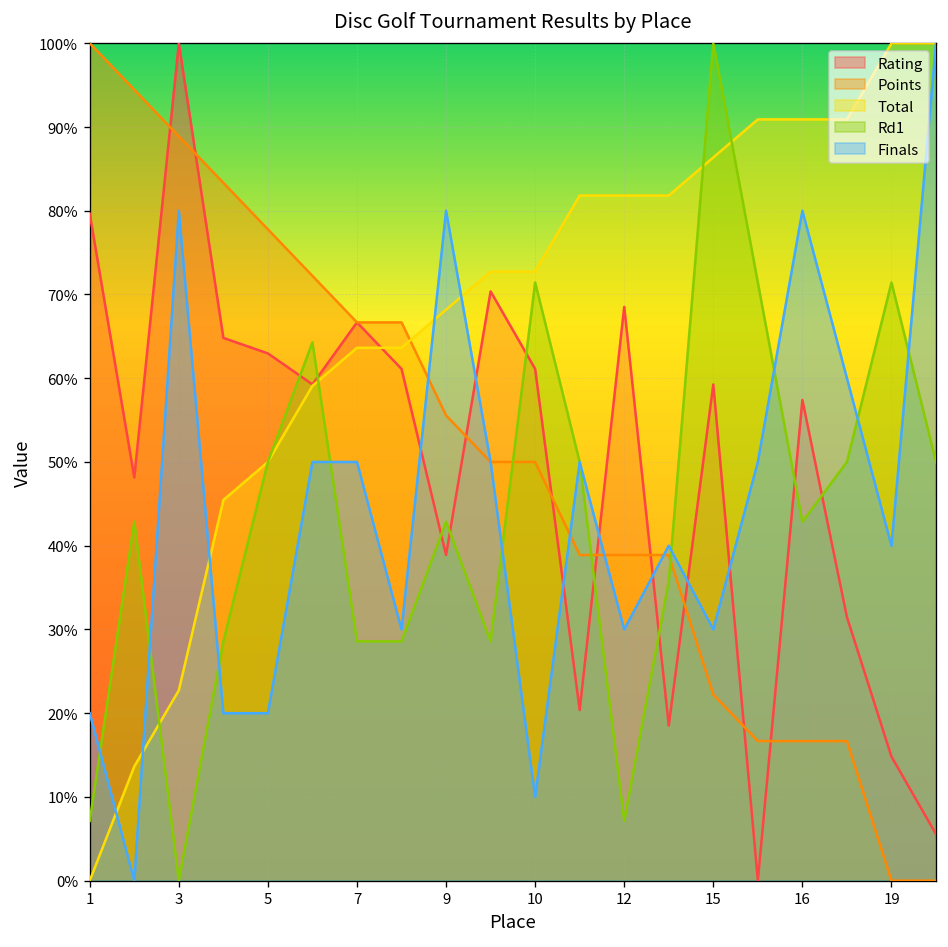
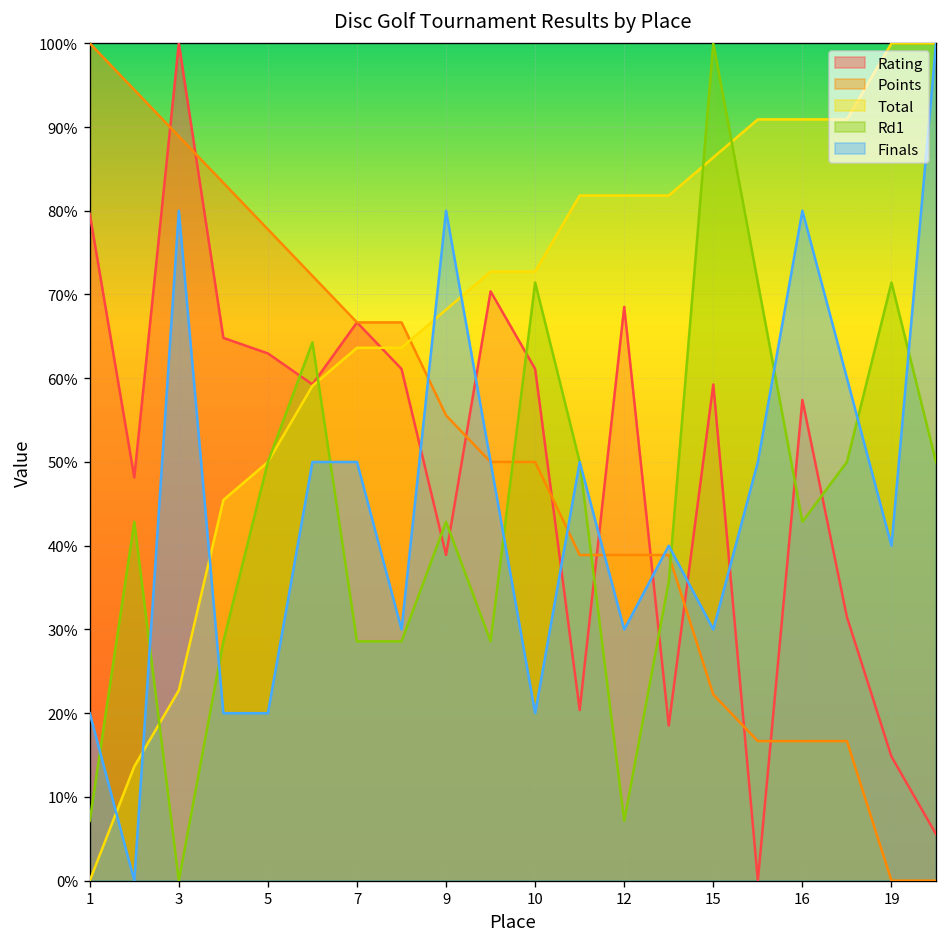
  {
    "Rd1": {
      "10": "71%",
      "12": "7%",
      "16": "43%"
    },
    "Finals": {
-     "10": "10%",
+     "10": "20%",
      "12": "30%",
      "16": "80%"
    }
  }
